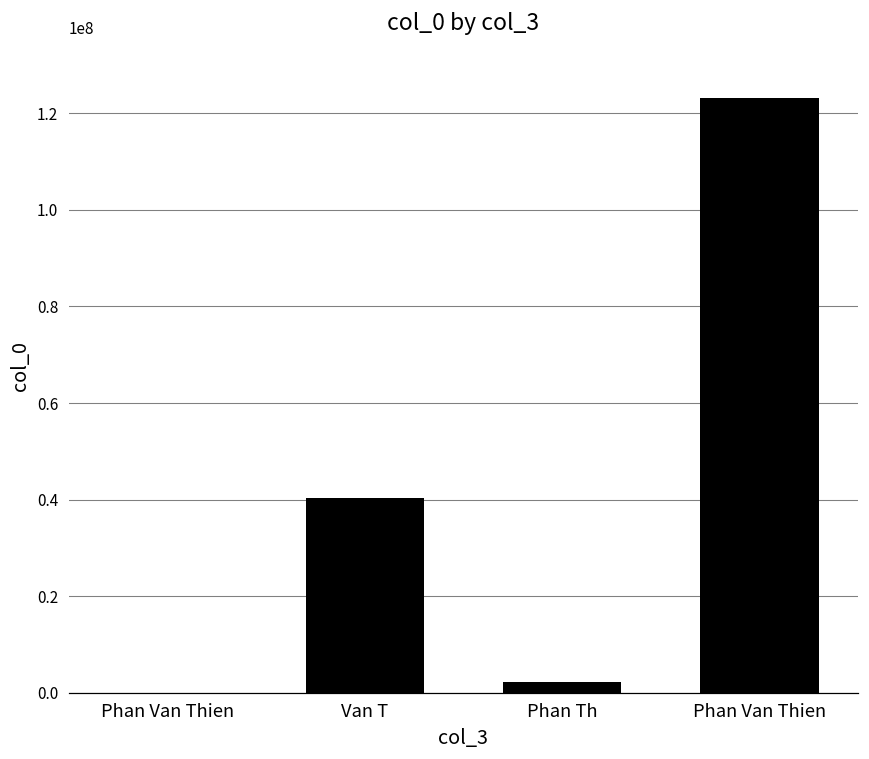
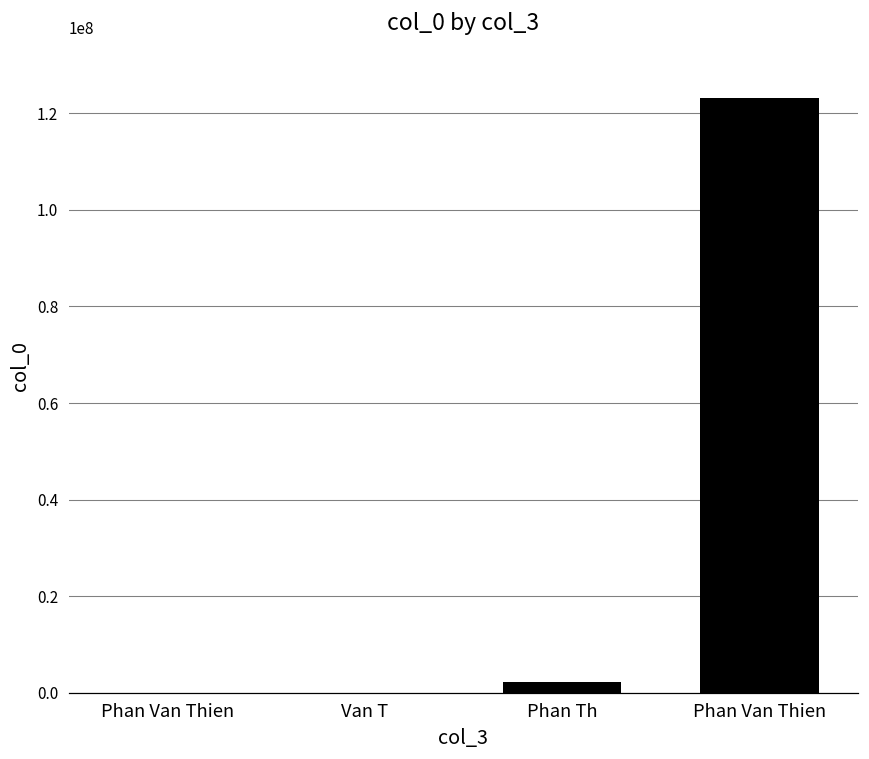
  {
-   "Van T": 40000000,
+   "Van T": 0,
    "Phan Th": 2000000
  }
